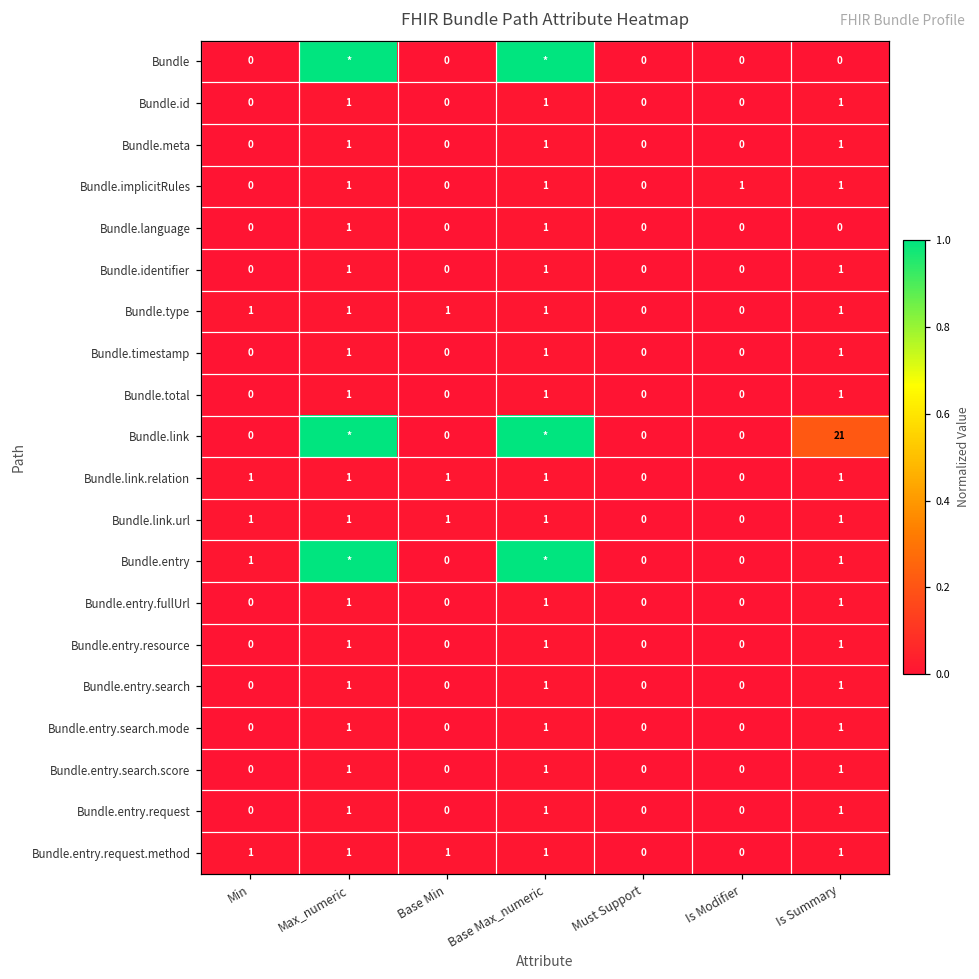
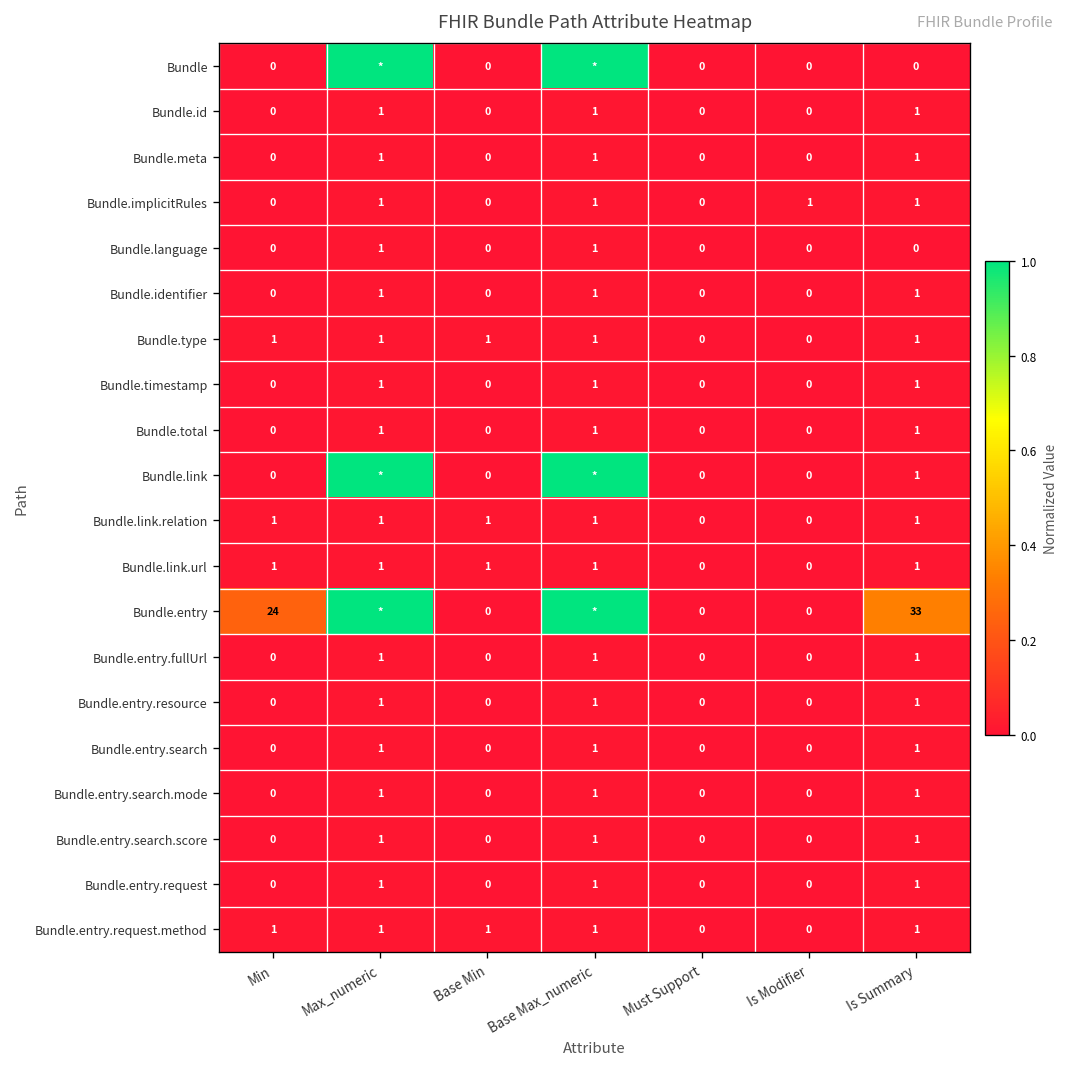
  {
    "Bundle": {
      "Min": 0,
      "Base Min": 0,
      "Must Support": 0,
      "Is Modifier": 0,
      "Is Summary": 0
    },
    "Bundle.id": {
      "Min": 0,
      "Max_numeric": 1,
      "Base Min": 0,
      "Base Max_numeric": 1,
      "Must Support": 0,
      "Is Modifier": 0,
      "Is Summary": 1
    },
    "Bundle.meta": {
      "Min": 0,
      "Max_numeric": 1,
      "Base Min": 0,
      "Base Max_numeric": 1,
      "Must Support": 0,
      "Is Modifier": 0,
      "Is Summary": 1
    },
    "Bundle.implicitRules": {
      "Min": 0,
      "Max_numeric": 1,
      "Base Min": 0,
      "Base Max_numeric": 1,
      "Must Support": 0,
      "Is Modifier": 1,
      "Is Summary": 1
    },
    "Bundle.language": {
      "Min": 0,
      "Max_numeric": 1,
      "Base Min": 0,
      "Base Max_numeric": 1,
      "Must Support": 0,
      "Is Modifier": 0,
      "Is Summary": 0
    },
    "Bundle.identifier": {
      "Min": 0,
      "Max_numeric": 1,
      "Base Min": 0,
      "Base Max_numeric": 1,
      "Must Support": 0,
      "Is Modifier": 0,
      "Is Summary": 1
    },
    "Bundle.type": {
      "Min": 1,
      "Max_numeric": 1,
      "Base Min": 1,
      "Base Max_numeric": 1,
      "Must Support": 0,
      "Is Modifier": 0,
      "Is Summary": 1
    },
    "Bundle.timestamp": {
      "Min": 0,
      "Max_numeric": 1,
      "Base Min": 0,
      "Base Max_numeric": 1,
      "Must Support": 0,
      "Is Modifier": 0,
      "Is Summary": 1
    },
    "Bundle.total": {
      "Min": 0,
      "Max_numeric": 1,
      "Base Min": 0,
      "Base Max_numeric": 1,
      "Must Support": 0,
      "Is Modifier": 0,
      "Is Summary": 1
    },
    "Bundle.link": {
      "Min": 0,
      "Base Min": 0,
      "Must Support": 0,
      "Is Modifier": 0,
-     "Is Summary": 21
+     "Is Summary": 1
    },
    "Bundle.link.relation": {
      "Min": 1,
      "Max_numeric": 1,
      "Base Min": 1,
      "Base Max_numeric": 1,
      "Must Support": 0,
      "Is Modifier": 0,
      "Is Summary": 1
    },
    "Bundle.link.url": {
      "Min": 1,
      "Max_numeric": 1,
      "Base Min": 1,
      "Base Max_numeric": 1,
      "Must Support": 0,
      "Is Modifier": 0,
      "Is Summary": 1
    },
    "Bundle.entry": {
-     "Min": 1,
+     "Min": 24,
      "Base Min": 0,
      "Must Support": 0,
      "Is Modifier": 0,
-     "Is Summary": 1
+     "Is Summary": 33
    },
    "Bundle.entry.fullUrl": {
      "Min": 0,
      "Max_numeric": 1,
      "Base Min": 0,
      "Base Max_numeric": 1,
      "Must Support": 0,
      "Is Modifier": 0,
      "Is Summary": 1
    },
    "Bundle.entry.resource": {
      "Min": 0,
      "Max_numeric": 1,
      "Base Min": 0,
      "Base Max_numeric": 1,
      "Must Support": 0,
      "Is Modifier": 0,
      "Is Summary": 1
    },
    "Bundle.entry.search": {
      "Min": 0,
      "Max_numeric": 1,
      "Base Min": 0,
      "Base Max_numeric": 1,
      "Must Support": 0,
      "Is Modifier": 0,
      "Is Summary": 1
    },
    "Bundle.entry.search.mode": {
      "Min": 0,
      "Max_numeric": 1,
      "Base Min": 0,
      "Base Max_numeric": 1,
      "Must Support": 0,
      "Is Modifier": 0,
      "Is Summary": 1
    },
    "Bundle.entry.search.score": {
      "Min": 0,
      "Max_numeric": 1,
      "Base Min": 0,
      "Base Max_numeric": 1,
      "Must Support": 0,
      "Is Modifier": 0,
      "Is Summary": 1
    },
    "Bundle.entry.request": {
      "Min": 0,
      "Max_numeric": 1,
      "Base Min": 0,
      "Base Max_numeric": 1,
      "Must Support": 0,
      "Is Modifier": 0,
      "Is Summary": 1
    },
    "Bundle.entry.request.method": {
      "Min": 1,
      "Max_numeric": 1,
      "Base Min": 1,
      "Base Max_numeric": 1,
      "Must Support": 0,
      "Is Modifier": 0,
      "Is Summary": 1
    }
  }
